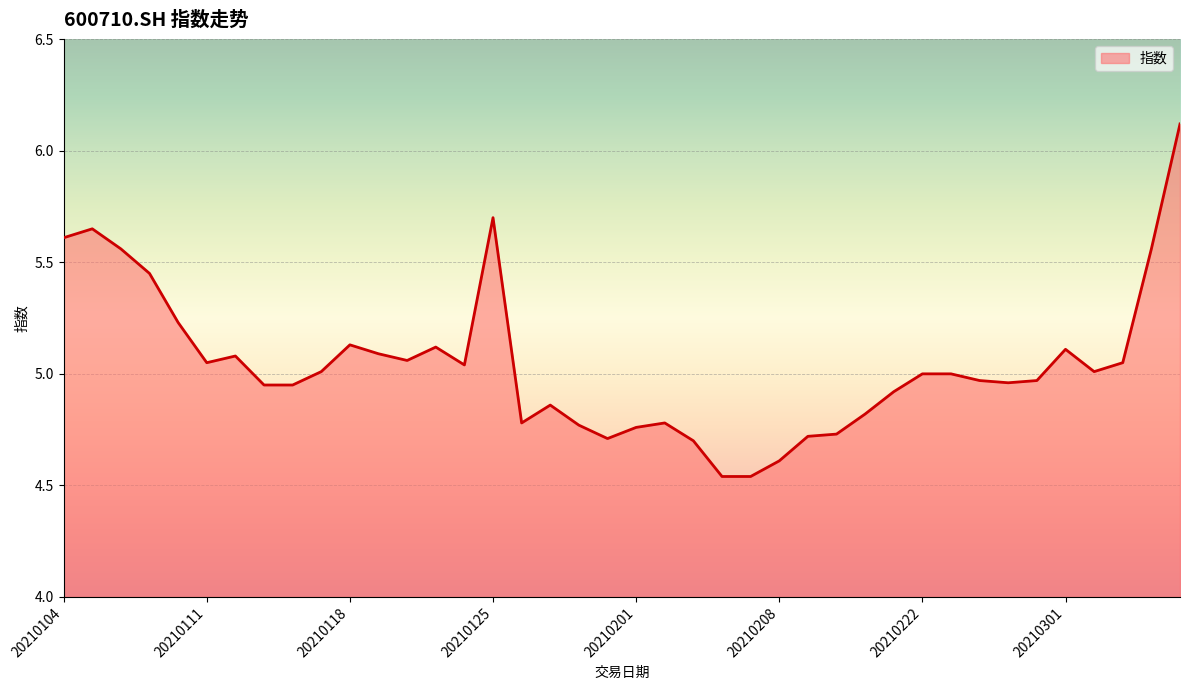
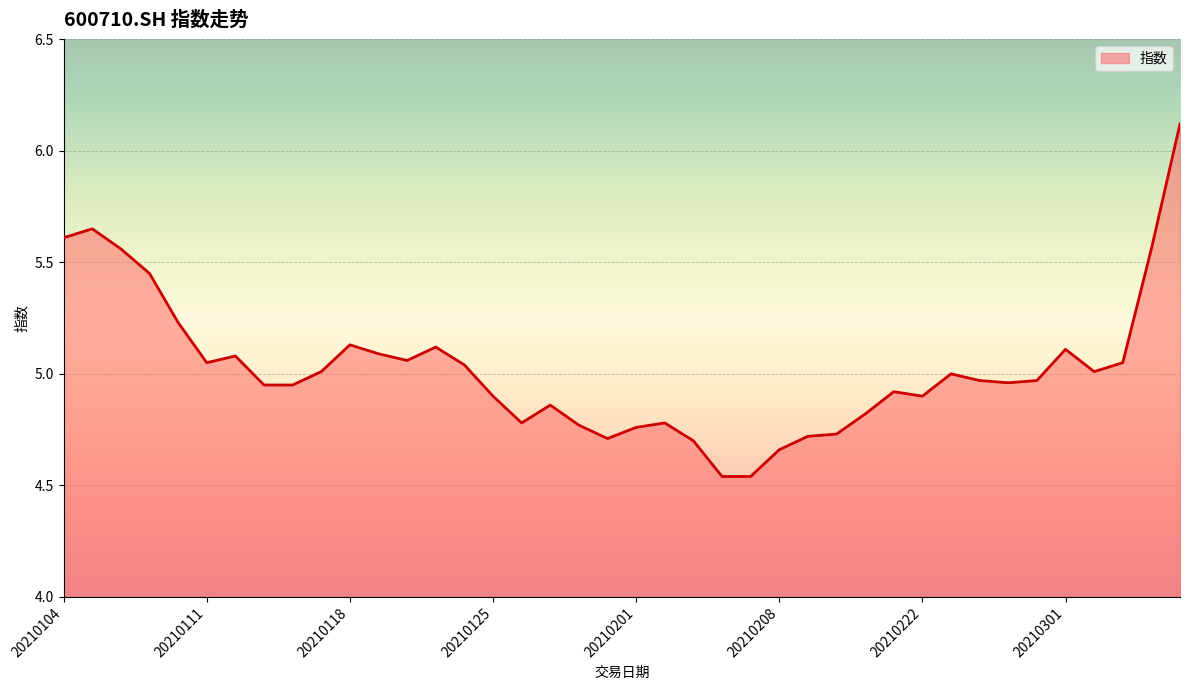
  {
    "20210104": 5.61,
    "20210111": 5.05,
    "20210118": 5.13,
-   "20210125": 5.7,
+   "20210125": 4.9,
    "20210201": 4.76,
-   "20210208": 4.61,
-   "20210222": 5.0,
+   "20210208": 4.66,
+   "20210222": 4.9,
    "20210301": 5.11
  }
